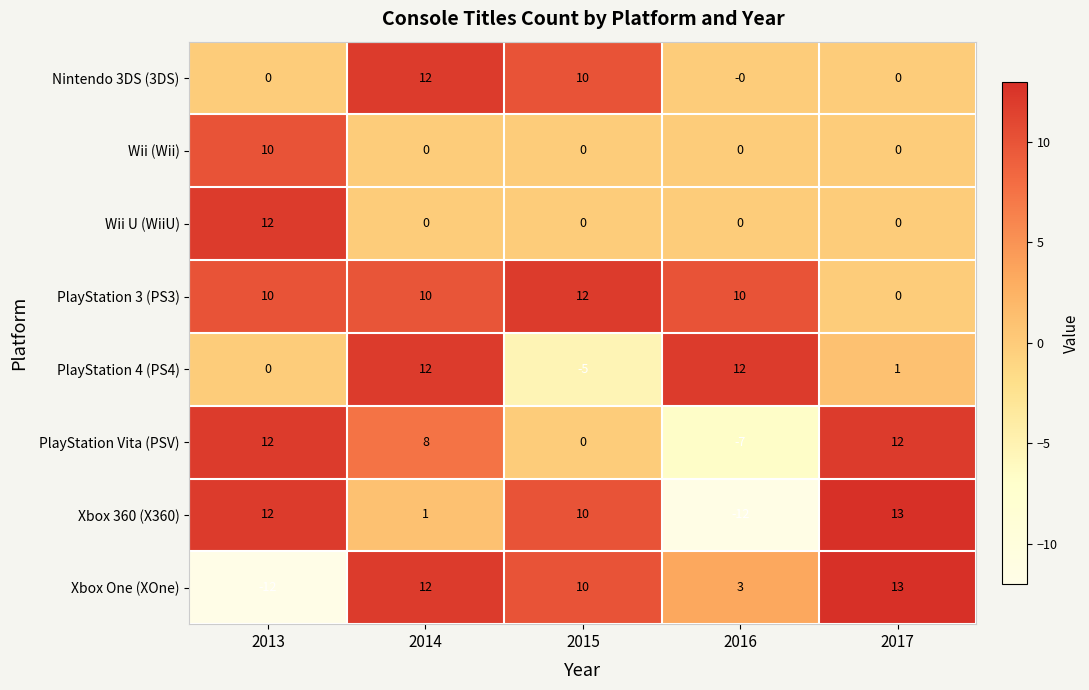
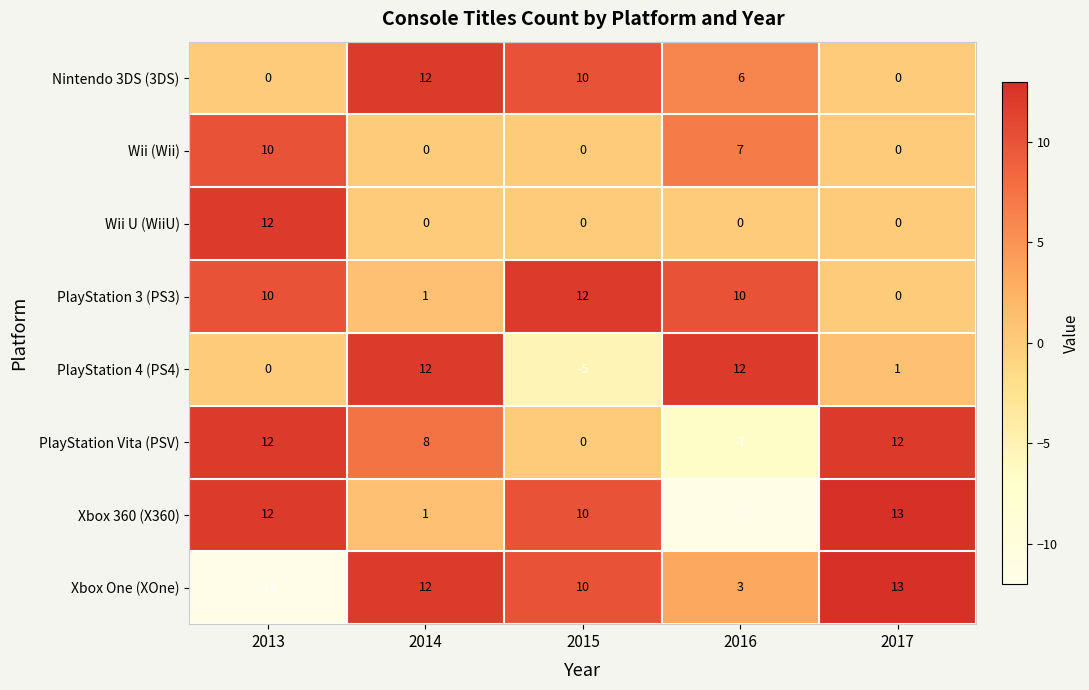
  {
    "Nintendo 3DS (3DS)": {
      "2013": 0,
      "2014": 12,
      "2015": 10,
-     "2016": -0,
+     "2016": 6,
      "2017": 0
    },
    "Wii (Wii)": {
      "2013": 10,
      "2014": 0,
      "2015": 0,
-     "2016": 0,
+     "2016": 7,
      "2017": 0
    },
    "Wii U (WiiU)": {
      "2013": 12,
      "2014": 0,
      "2015": 0,
      "2016": 0,
      "2017": 0
    },
    "PlayStation 3 (PS3)": {
      "2013": 10,
-     "2014": 10,
+     "2014": 1,
      "2015": 12,
      "2016": 10,
      "2017": 0
    },
    "PlayStation 4 (PS4)": {
      "2013": 0,
      "2014": 12,
      "2015": -5,
      "2016": 12,
      "2017": 1
    },
    "PlayStation Vita (PSV)": {
      "2013": 12,
      "2014": 8,
      "2015": 0,
      "2016": -7,
      "2017": 12
    },
    "Xbox 360 (X360)": {
      "2013": 12,
      "2014": 1,
      "2015": 10,
      "2017": 13
    },
    "Xbox One (XOne)": {
      "2014": 12,
      "2015": 10,
      "2016": 3,
      "2017": 13
    }
  }
